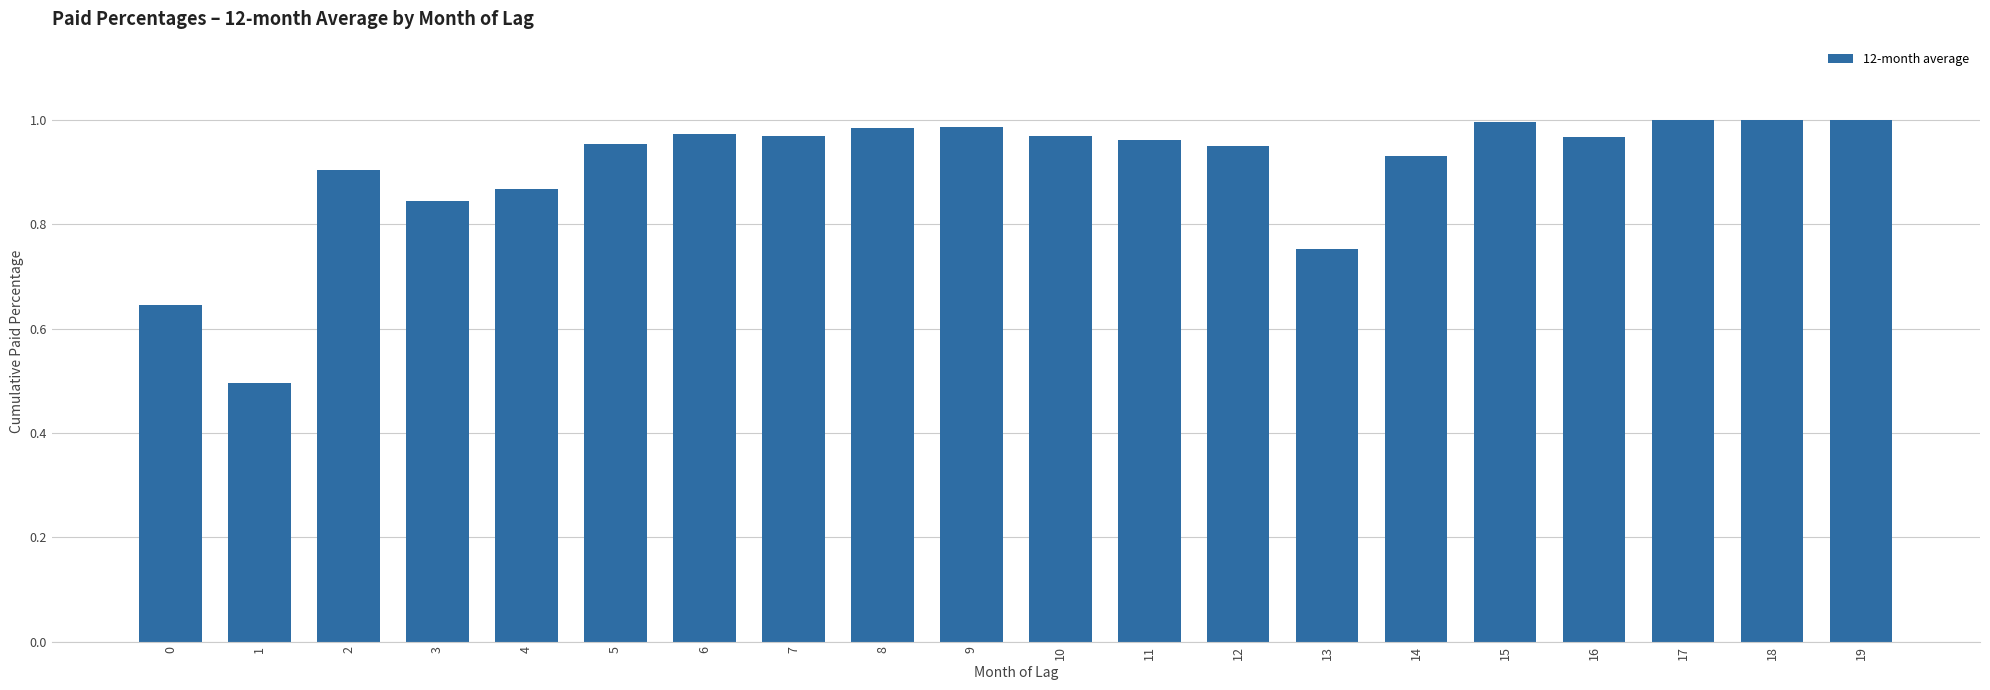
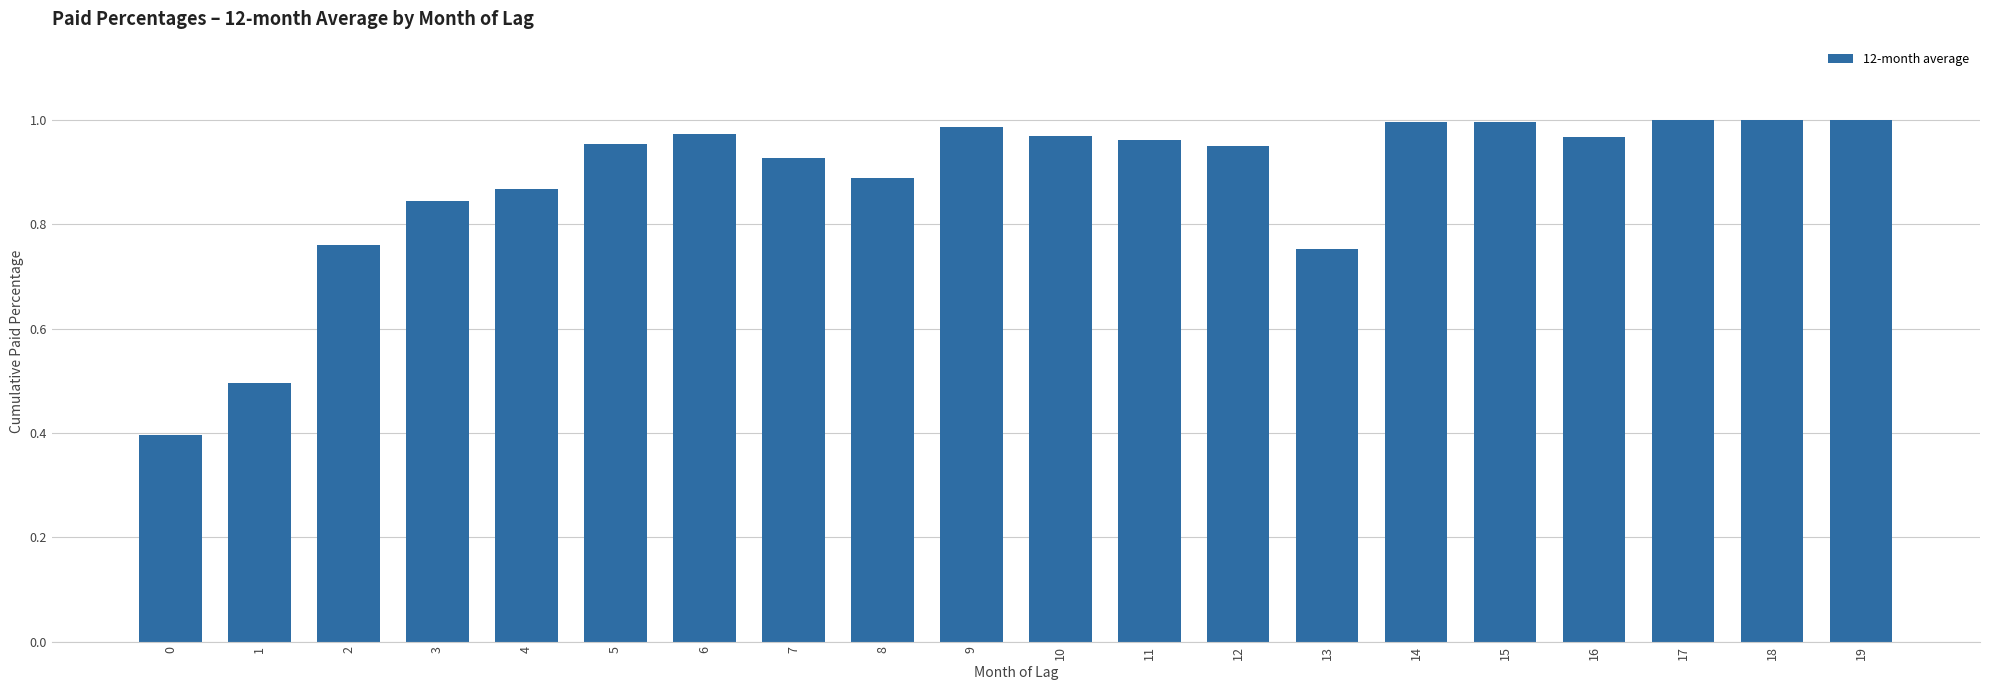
  {
-   "0": 0.65,
+   "0": 0.40,
    "1": 0.50,
-   "2": 0.90,
+   "2": 0.76,
    "3": 0.85,
    "4": 0.87,
    "5": 0.95,
    "6": 0.97,
-   "7": 0.97,
-   "8": 0.99,
+   "7": 0.93,
+   "8": 0.89,
    "9": 0.99,
    "10": 0.97,
    "11": 0.96,
    "12": 0.95,
    "13": 0.75,
-   "14": 0.93,
+   "14": 1.00,
    "15": 1.00,
    "16": 0.97,
    "17": 1.00,
    "18": 1.00,
    "19": 1.00
  }
